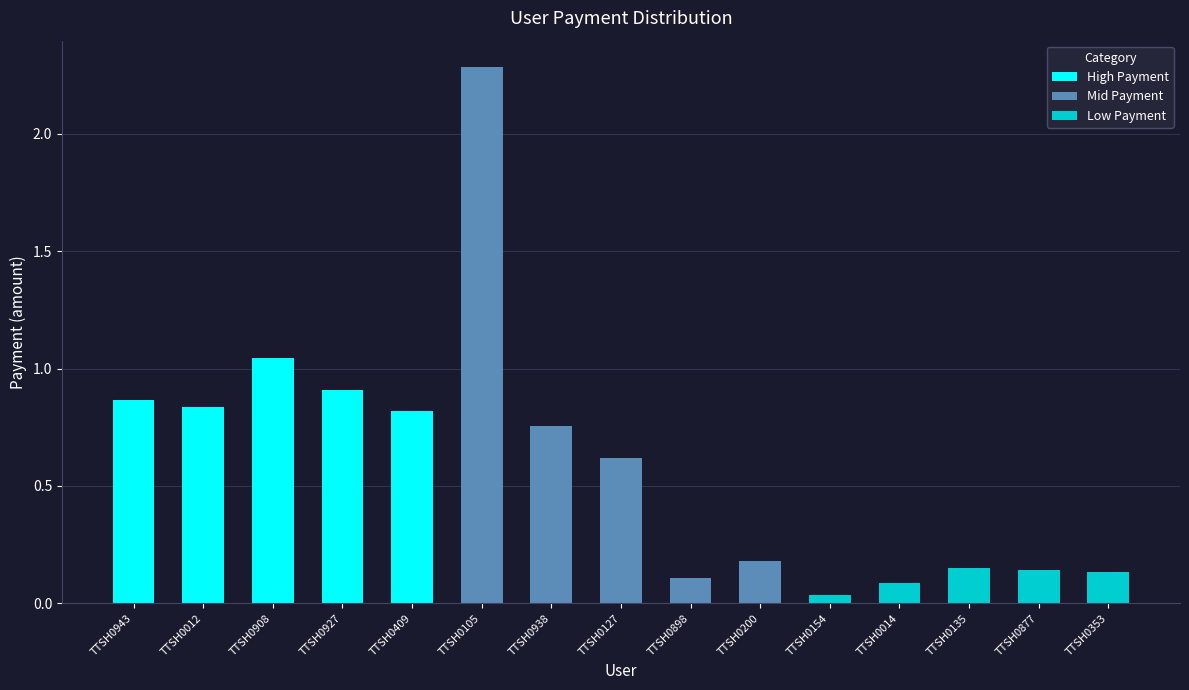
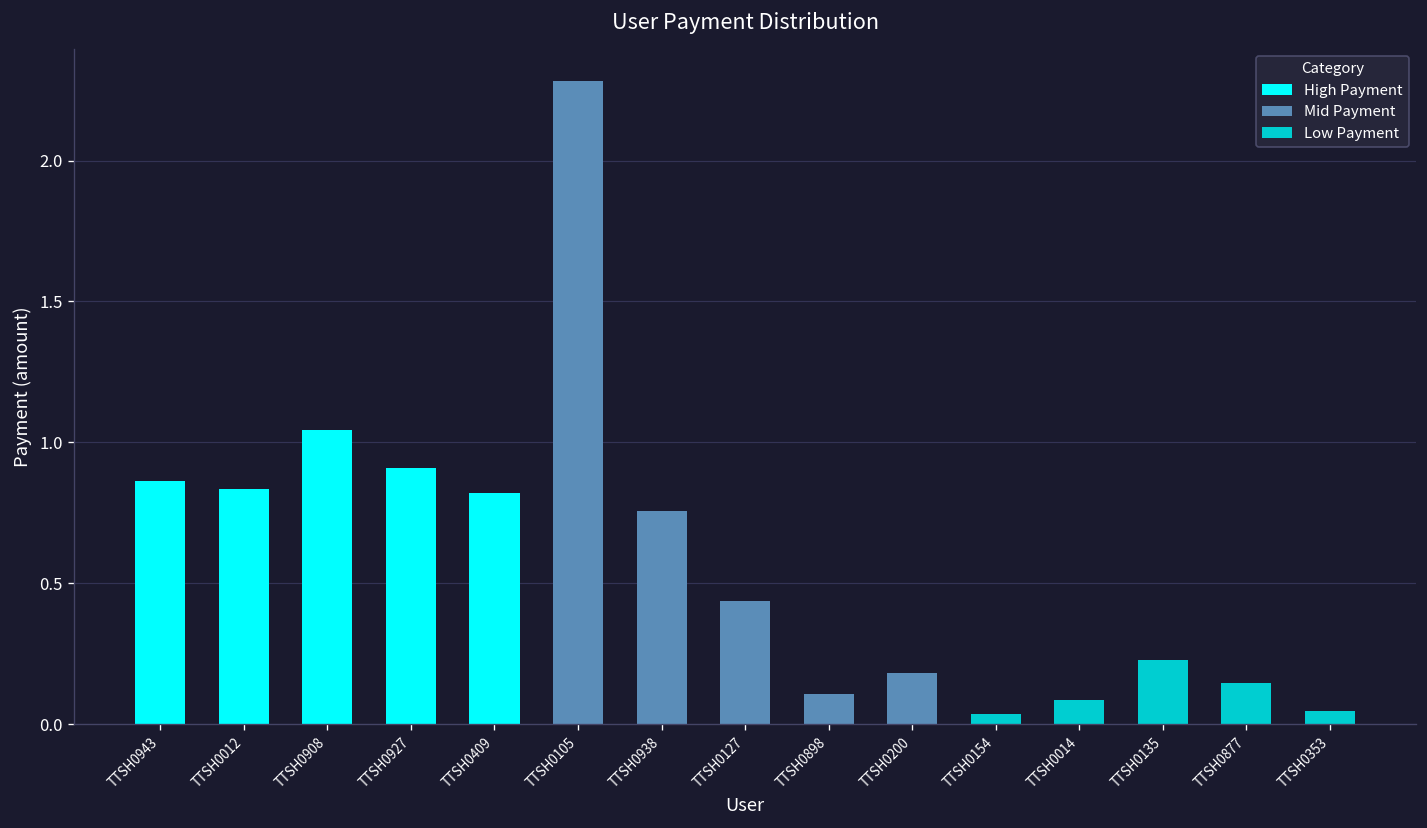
  {
    "TTSH0943": 0.86,
    "TTSH0012": 0.84,
    "TTSH0908": 1.04,
    "TTSH0927": 0.91,
    "TTSH0409": 0.82,
    "TTSH0105": 2.28,
    "TTSH0938": 0.76,
-   "TTSH0127": 0.62,
+   "TTSH0127": 0.44,
    "TTSH0898": 0.11,
    "TTSH0200": 0.18,
    "TTSH0154": 0.04,
    "TTSH0014": 0.09,
-   "TTSH0135": 0.15,
+   "TTSH0135": 0.23,
    "TTSH0877": 0.14,
-   "TTSH0353": 0.13
+   "TTSH0353": 0.05
  }
